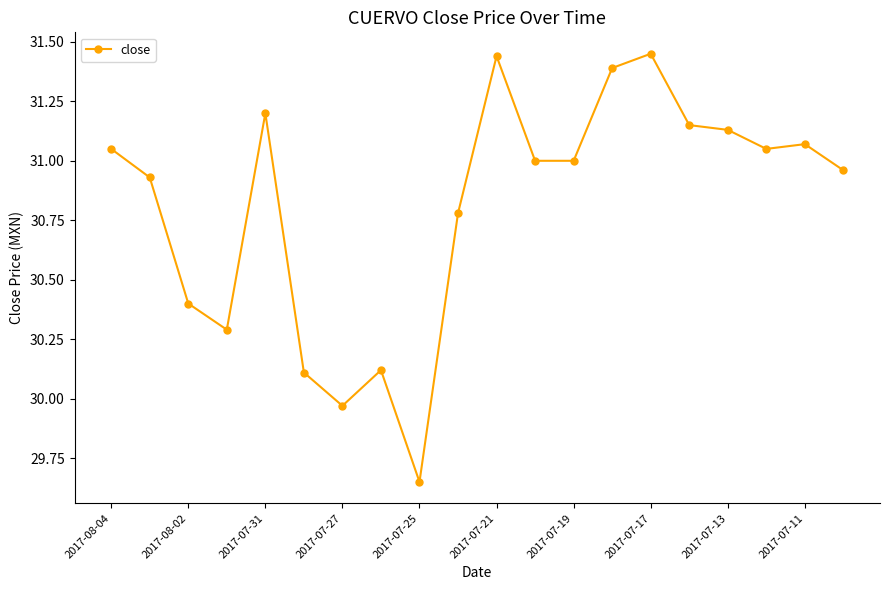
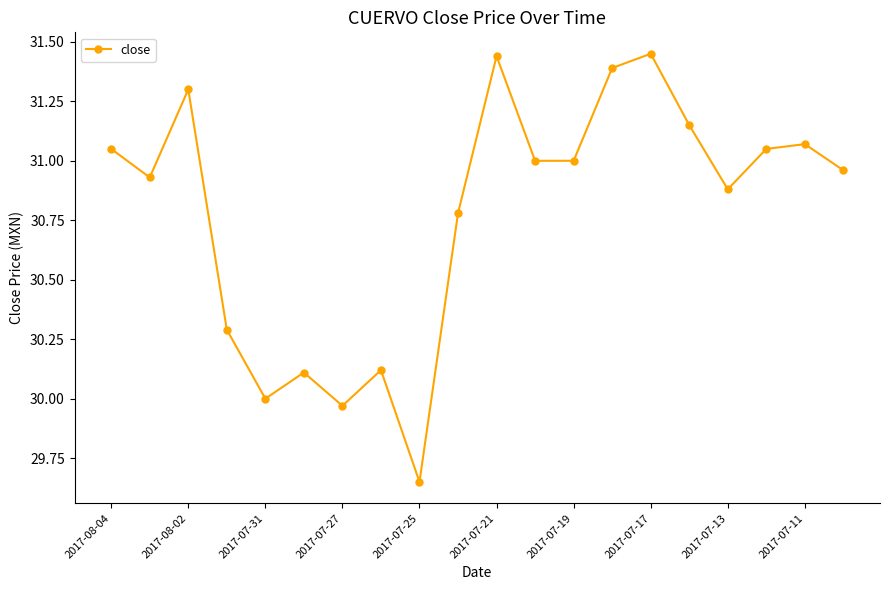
  {
    "2017-08-04": 31.05,
-   "2017-08-02": 30.4,
-   "2017-07-31": 31.2,
+   "2017-08-02": 31.3,
+   "2017-07-31": 30.0,
    "2017-07-27": 29.97,
    "2017-07-25": 29.65,
    "2017-07-21": 31.44,
    "2017-07-19": 31.00,
    "2017-07-17": 31.45,
-   "2017-07-13": 31.13,
+   "2017-07-13": 30.88,
    "2017-07-11": 31.07
  }
